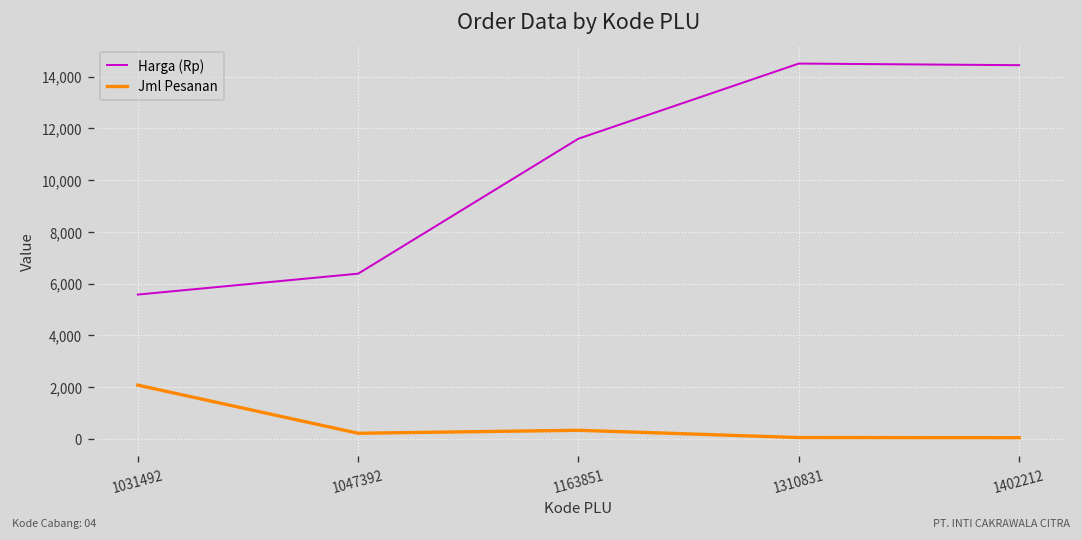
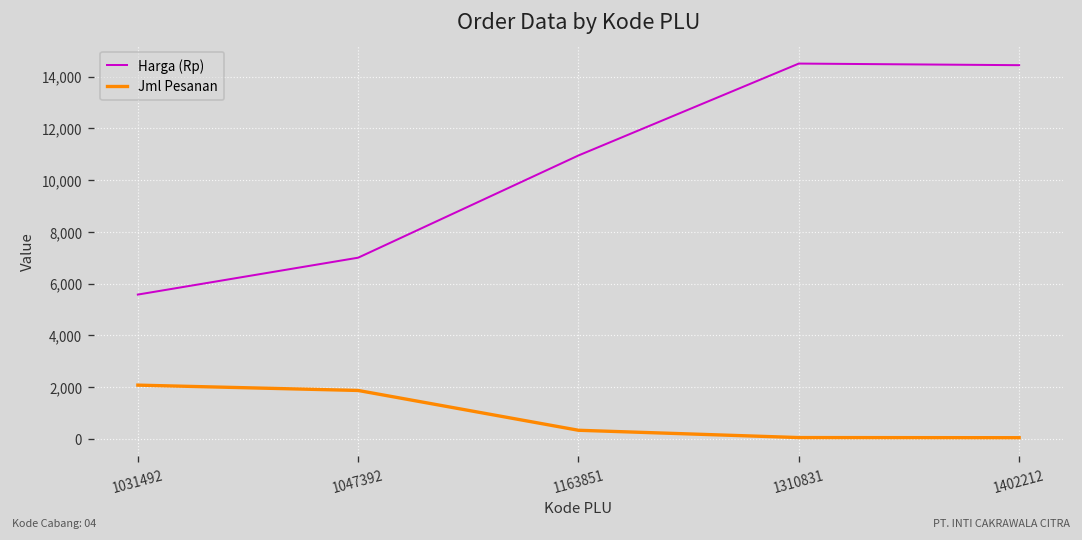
  {
    "Harga (Rp)": {
      "1031492": "5,600",
-     "1047392": "6,400",
-     "1163851": "11,600",
+     "1047392": "7,000",
+     "1163851": "11,000",
      "1310831": "14,500",
      "1402212": "14,400"
    },
    "Jml Pesanan": {
      "1031492": "2,100",
-     "1047392": "200",
+     "1047392": "1,900",
      "1163851": "300",
      "1310831": "100",
      "1402212": "0"
    }
  }
